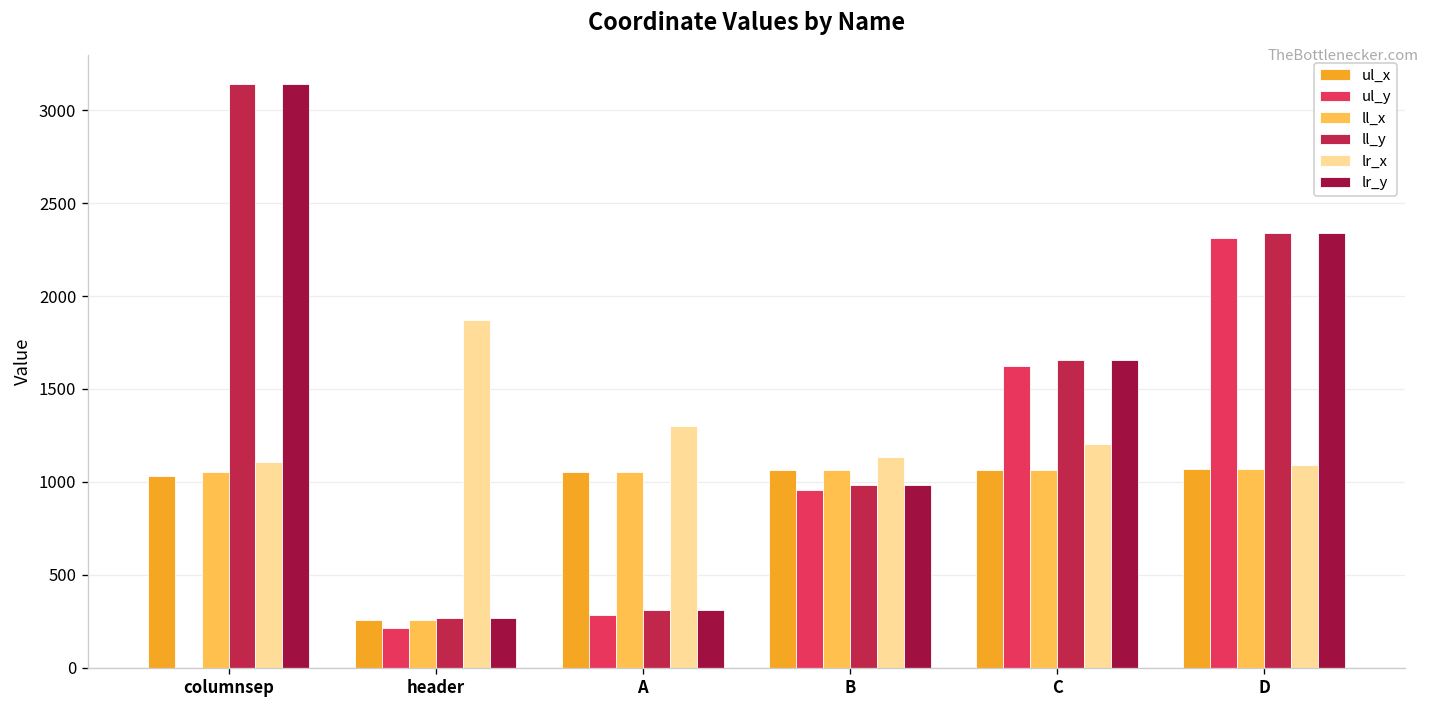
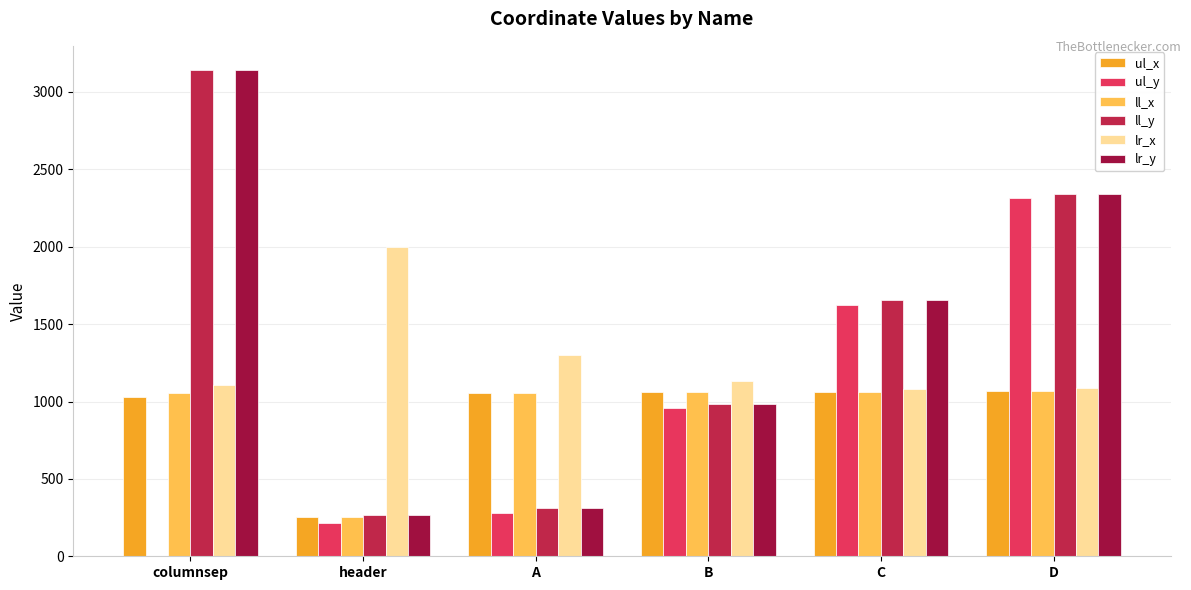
  {
    "lr_x": {
      "columnsep": 1110,
-     "header": 1870,
+     "header": 2000,
      "A": 1300,
      "B": 1130,
-     "C": 1200,
+     "C": 1080,
      "D": 1090
    }
  }
